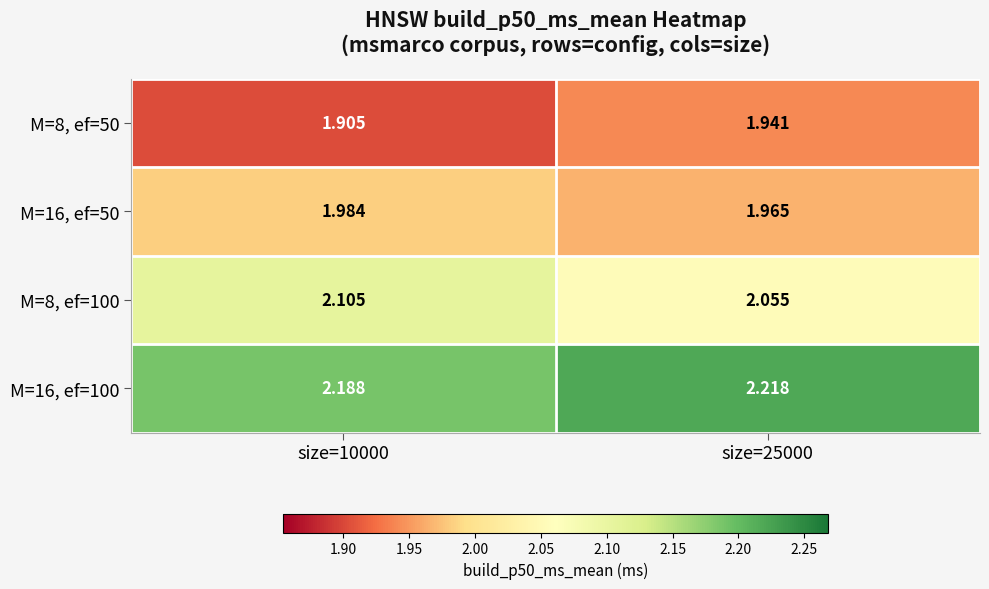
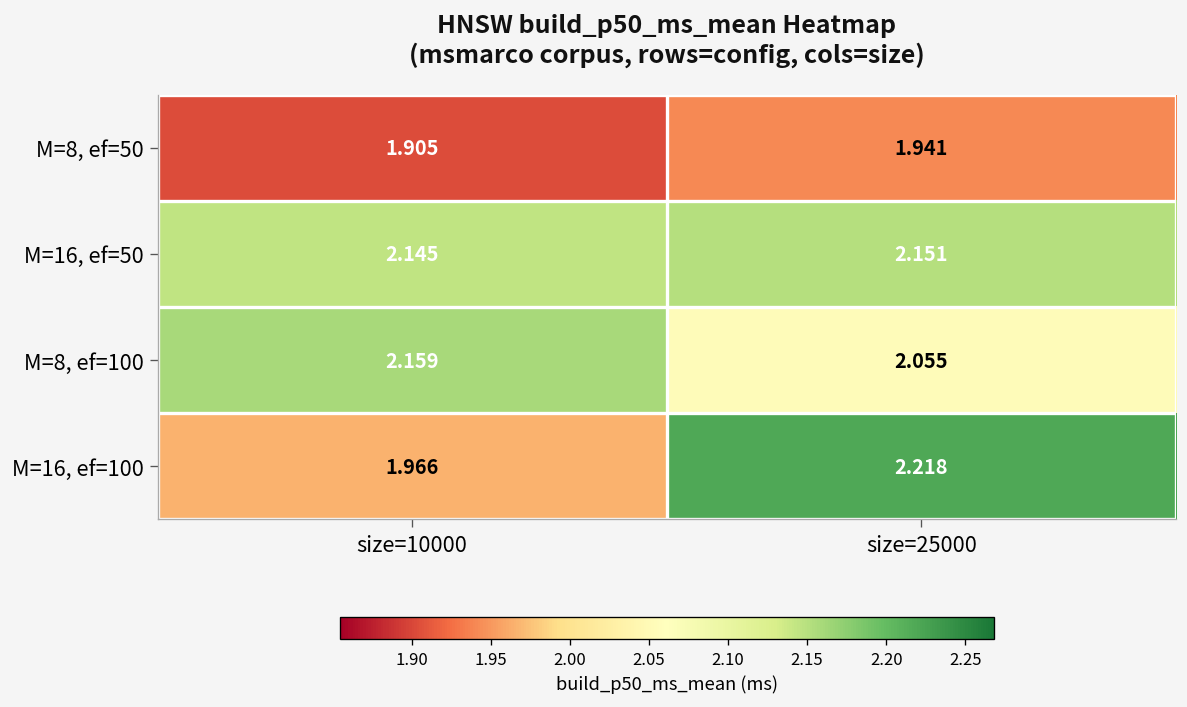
  {
    "M=8, ef=50": {
      "size=10000": 1.905,
      "size=25000": 1.941
    },
    "M=16, ef=50": {
-     "size=10000": 1.984,
-     "size=25000": 1.965
+     "size=10000": 2.145,
+     "size=25000": 2.151
    },
    "M=8, ef=100": {
-     "size=10000": 2.105,
+     "size=10000": 2.159,
      "size=25000": 2.055
    },
    "M=16, ef=100": {
-     "size=10000": 2.188,
+     "size=10000": 1.966,
      "size=25000": 2.218
    }
  }
